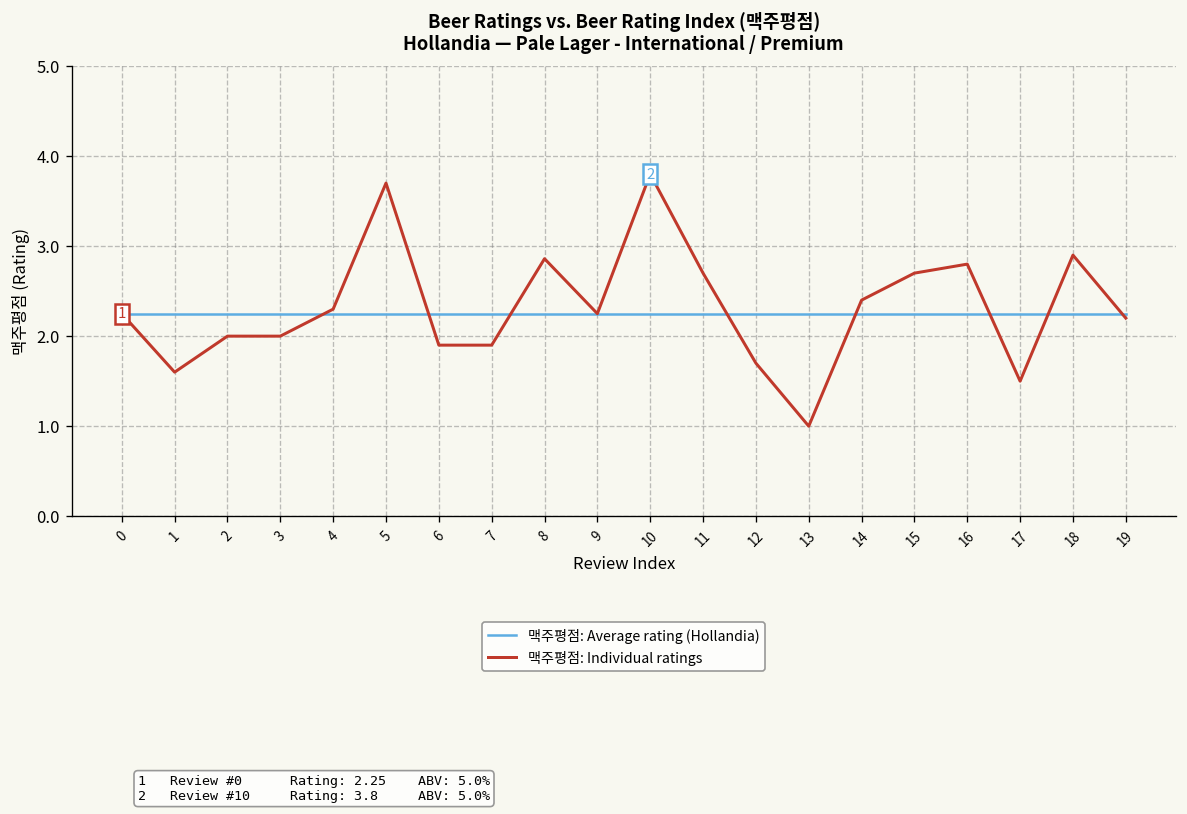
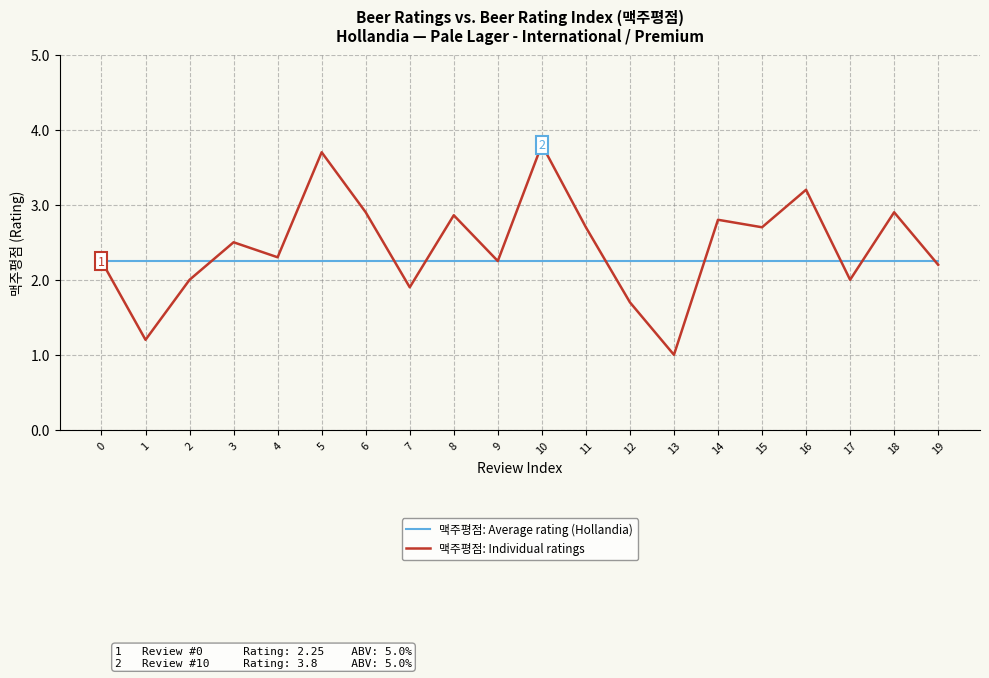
  {
    "맥주평점: Average rating (Hollandia)": {
      "1": 2.3,
      "2": 2.3,
      "3": 2.3,
      "4": 2.3,
      "5": 2.3,
      "6": 2.3,
      "7": 2.3,
      "8": 2.3,
      "10": 2.3,
      "11": 2.3,
      "12": 2.3,
      "13": 2.3,
      "14": 2.3,
      "15": 2.3,
      "16": 2.3,
      "17": 2.3,
      "18": 2.3,
      "19": 2.3
    },
    "맥주평점: Individual ratings": {
-     "1": 1.6,
+     "1": 1.2,
      "2": 2.0,
-     "3": 2.0,
+     "3": 2.5,
      "4": 2.3,
      "5": 3.7,
-     "6": 1.9,
+     "6": 2.9,
      "7": 1.9,
      "8": 2.9,
      "11": 2.7,
      "12": 1.7,
      "13": 1.0,
-     "14": 2.4,
+     "14": 2.8,
      "15": 2.7,
-     "16": 2.8,
-     "17": 1.5,
+     "16": 3.2,
+     "17": 2.0,
      "18": 2.9,
      "19": 2.2
    }
  }
